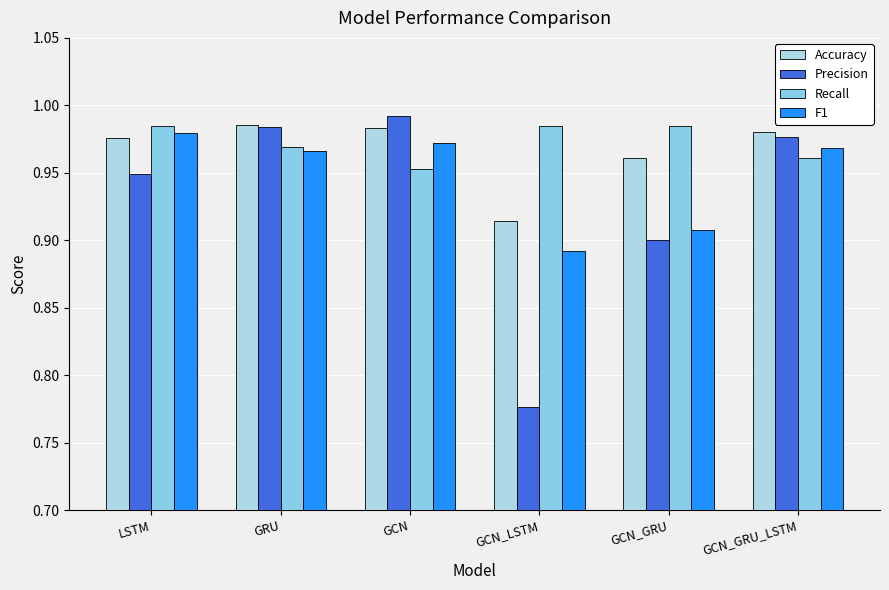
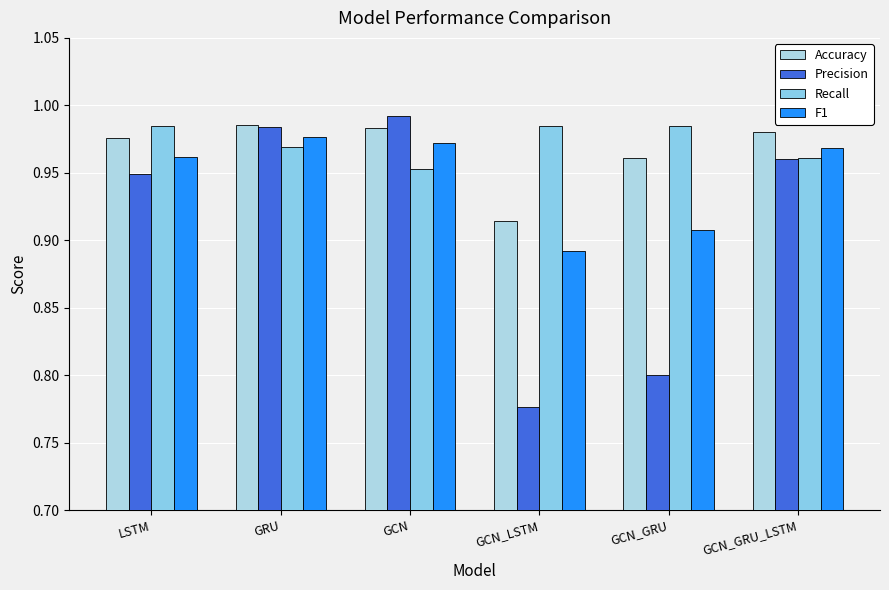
  {
    "Precision": {
      "LSTM": 0.949,
      "GRU": 0.984,
      "GCN": 0.992,
      "GCN_LSTM": 0.776,
-     "GCN_GRU": 0.9,
-     "GCN_GRU_LSTM": 0.976
+     "GCN_GRU": 0.8,
+     "GCN_GRU_LSTM": 0.961
    },
    "F1": {
-     "LSTM": 0.980,
-     "GRU": 0.966,
+     "LSTM": 0.962,
+     "GRU": 0.976,
      "GCN": 0.972,
      "GCN_LSTM": 0.892,
      "GCN_GRU": 0.908,
      "GCN_GRU_LSTM": 0.969
    }
  }
